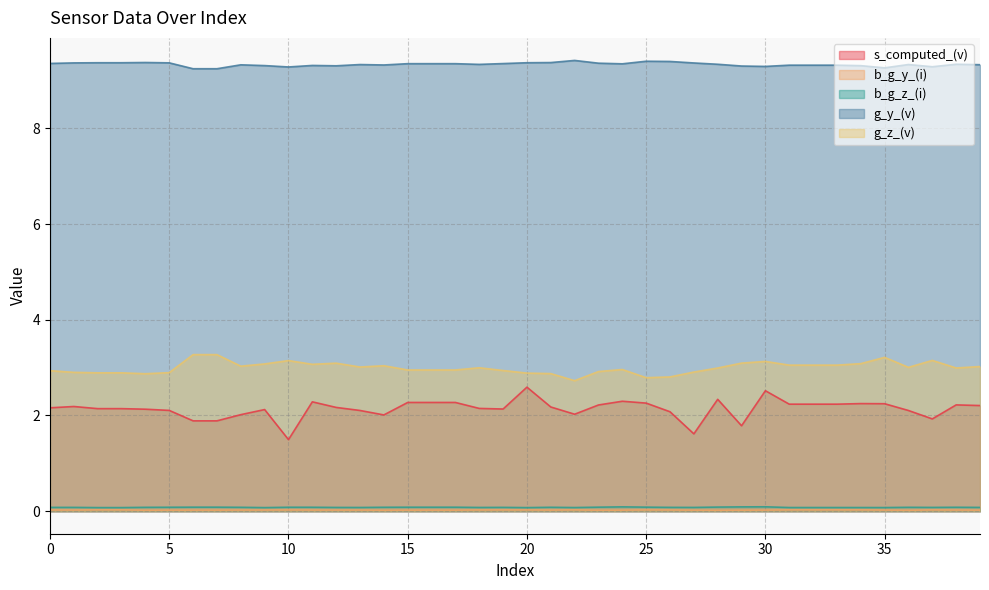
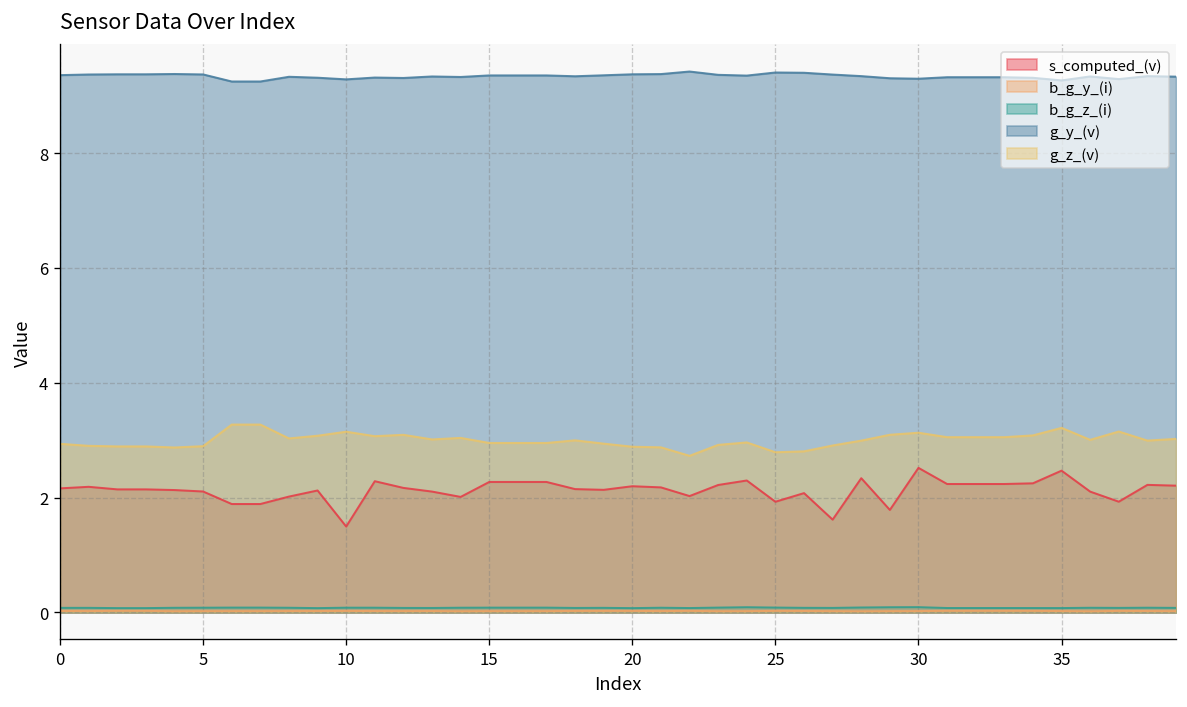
  {
    "s_computed_(v)": {
      "0": 2.2,
      "5": 2.1,
      "10": 1.5,
      "15": 2.3,
-     "20": 2.6,
-     "25": 2.3,
+     "20": 2.2,
+     "25": 1.9,
      "30": 2.5,
-     "35": 2.2
+     "35": 2.5
    }
  }
